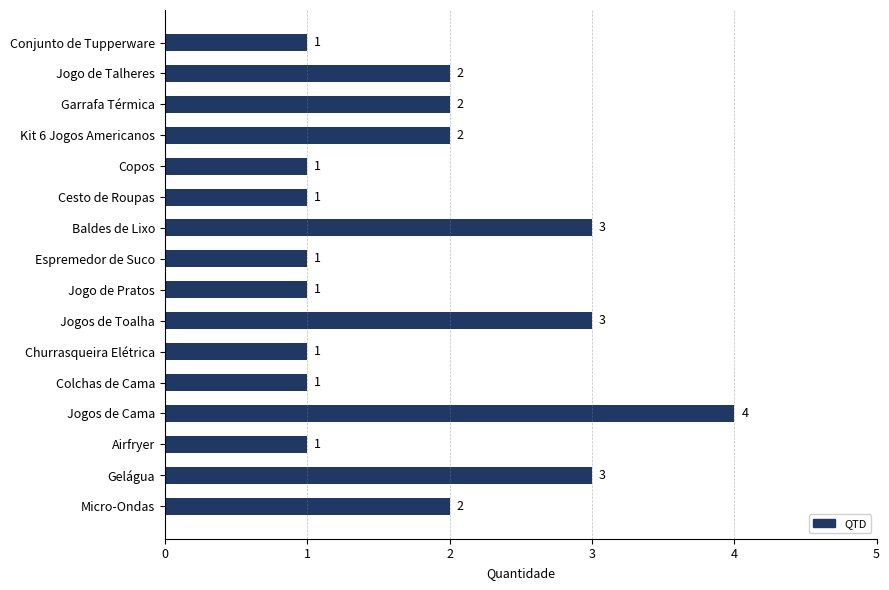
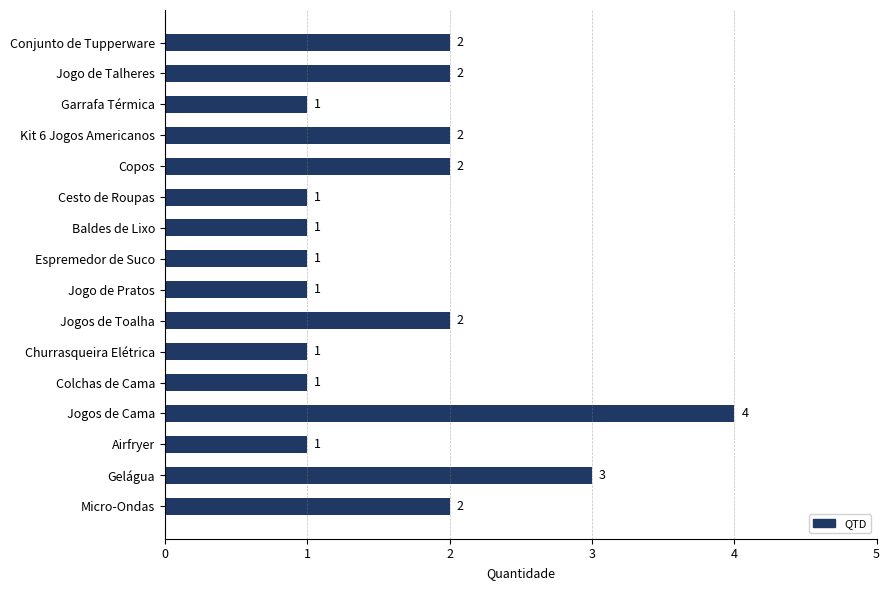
  {
-   "Conjunto de Tupperware": 1,
+   "Conjunto de Tupperware": 2,
    "Jogo de Talheres": 2,
-   "Garrafa Térmica": 2,
+   "Garrafa Térmica": 1,
    "Kit 6 Jogos Americanos": 2,
-   "Copos": 1,
+   "Copos": 2,
    "Cesto de Roupas": 1,
-   "Baldes de Lixo": 3,
+   "Baldes de Lixo": 1,
    "Espremedor de Suco": 1,
    "Jogo de Pratos": 1,
-   "Jogos de Toalha": 3,
+   "Jogos de Toalha": 2,
    "Churrasqueira Elétrica": 1,
    "Colchas de Cama": 1,
    "Jogos de Cama": 4,
    "Airfryer": 1,
    "Gelágua": 3,
    "Micro-Ondas": 2
  }
